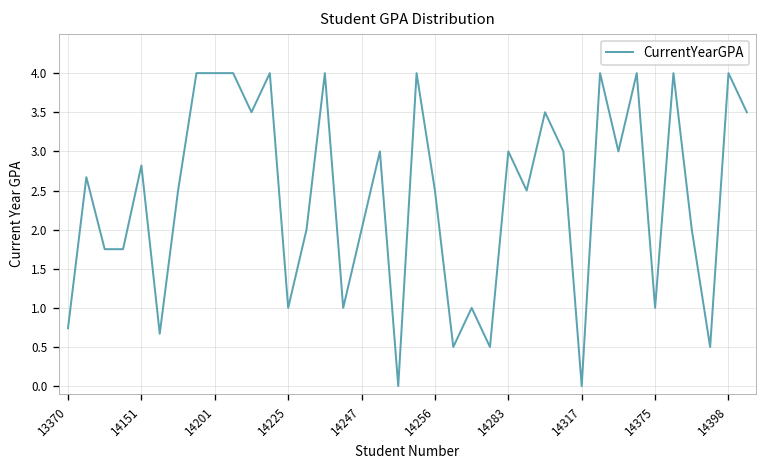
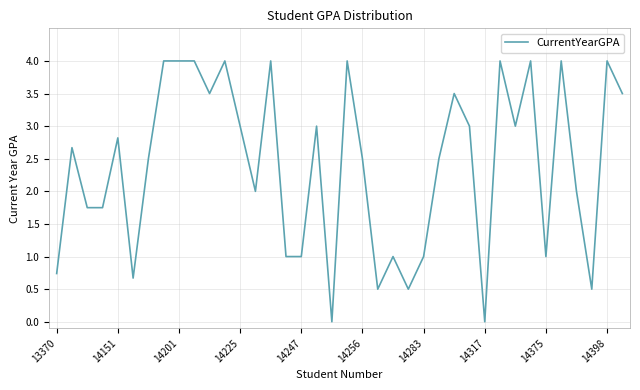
  {
    "13370": 0.7,
    "14151": 2.8,
    "14201": 4,
-   "14225": 1,
-   "14247": 2,
+   "14225": 3,
+   "14247": 1,
    "14256": 2.5,
-   "14283": 3,
+   "14283": 1,
    "14317": 0,
    "14375": 1,
    "14398": 4
  }
